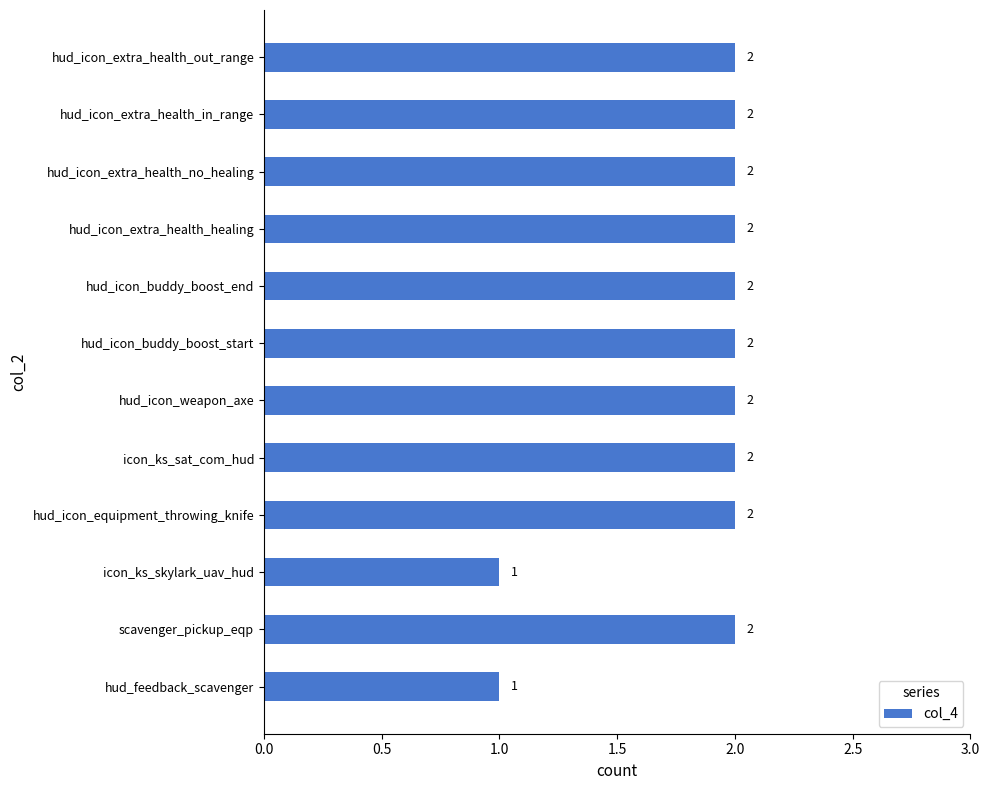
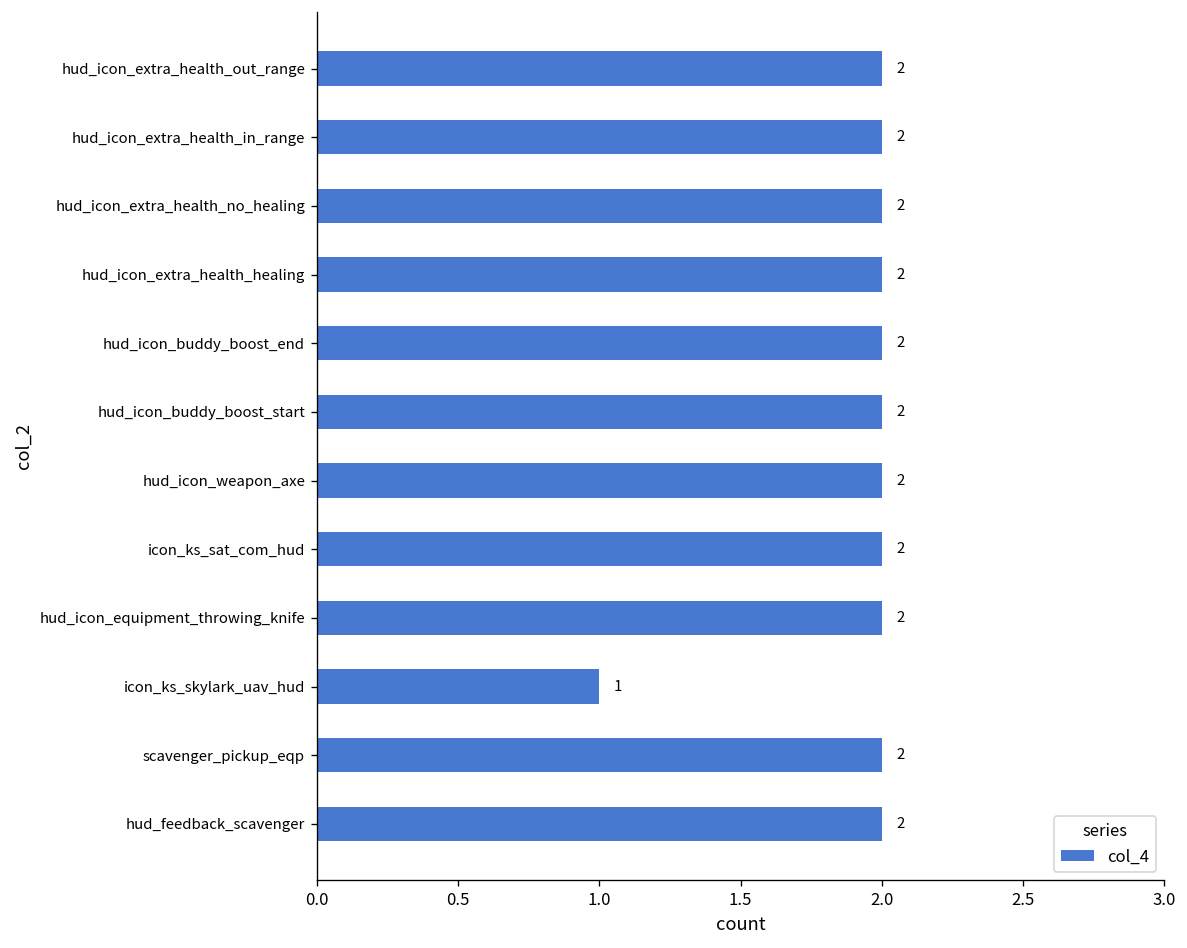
  {
    "hud_icon_extra_health_out_range": 2,
    "hud_icon_extra_health_in_range": 2,
    "hud_icon_extra_health_no_healing": 2,
    "hud_icon_extra_health_healing": 2,
    "hud_icon_buddy_boost_end": 2,
    "hud_icon_buddy_boost_start": 2,
    "hud_icon_weapon_axe": 2,
    "icon_ks_sat_com_hud": 2,
    "hud_icon_equipment_throwing_knife": 2,
    "icon_ks_skylark_uav_hud": 1,
    "scavenger_pickup_eqp": 2,
-   "hud_feedback_scavenger": 1
+   "hud_feedback_scavenger": 2
  }
